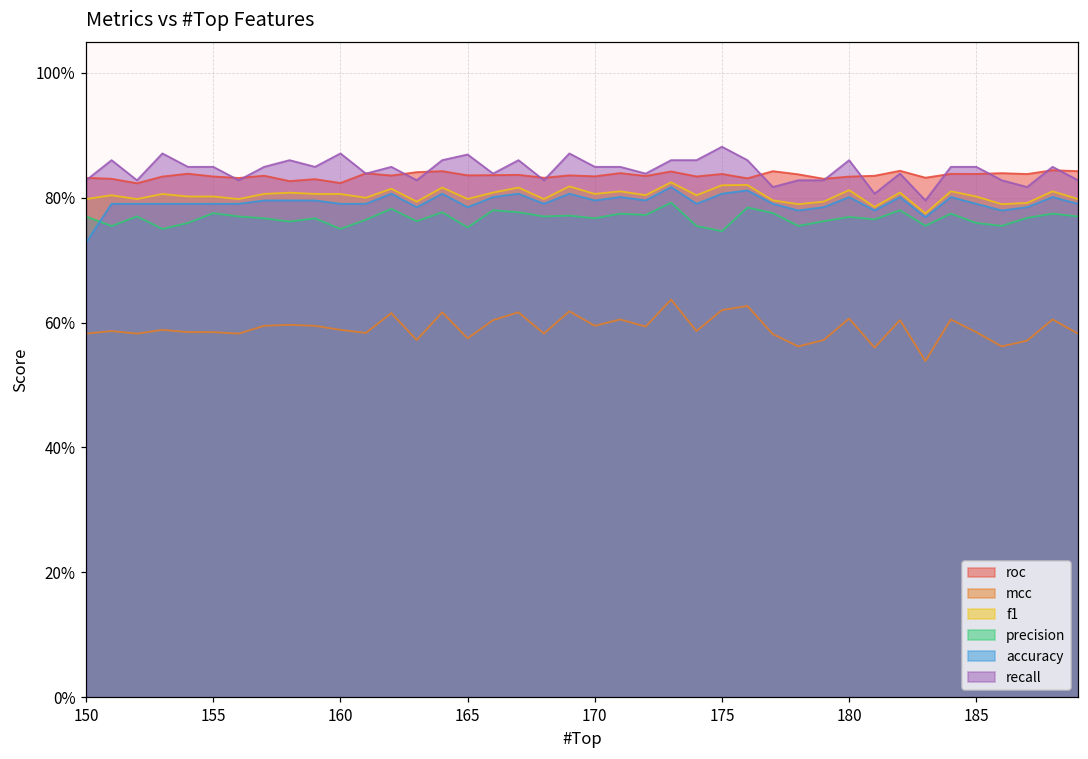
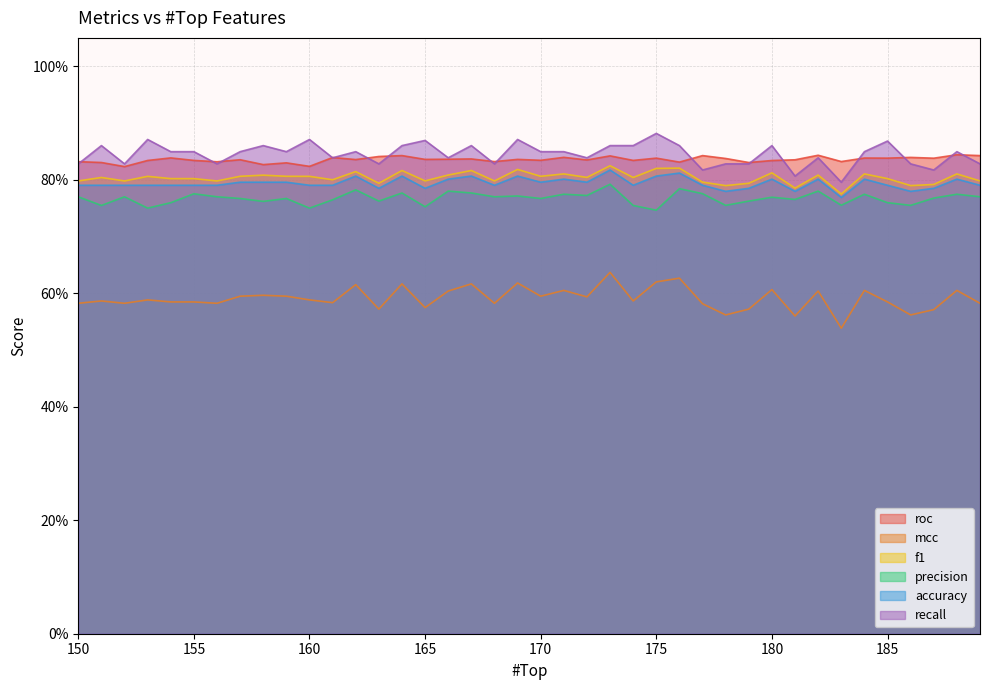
  {
    "precision": {
      "150": "77%",
      "155": "78%",
      "160": "75%",
      "165": "75%",
      "170": "77%",
      "175": "75%",
      "180": "77%",
      "185": "76%"
    },
    "accuracy": {
-     "150": "73%",
+     "150": "79%",
      "155": "79%",
      "160": "79%",
      "165": "78%",
      "170": "80%",
      "175": "81%",
      "180": "80%",
      "185": "79%"
    },
    "recall": {
      "155": "85%",
      "160": "87%",
      "165": "87%",
      "170": "85%",
      "175": "88%",
      "180": "86%",
-     "185": "85%"
+     "185": "87%"
    }
  }
